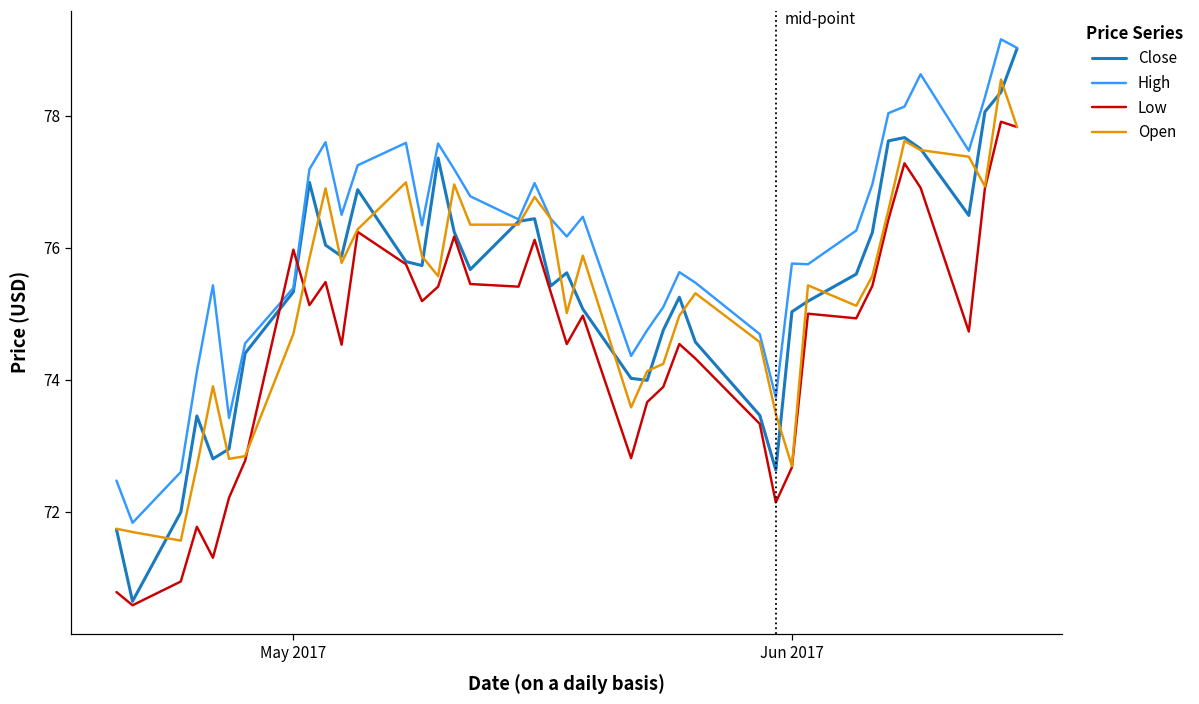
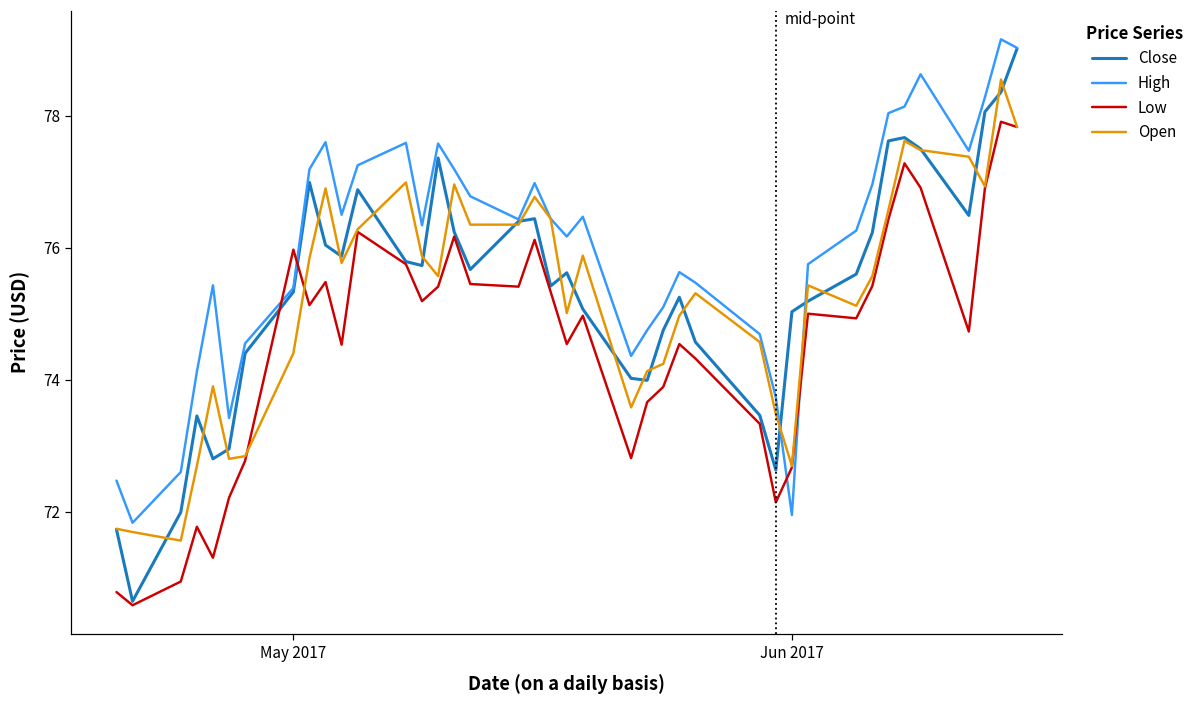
  {
    "Close": {
      "May 2017": 75.3,
      "Jun 2017": 75.0
    },
    "High": {
      "May 2017": 75.4,
-     "Jun 2017": 75.8
+     "Jun 2017": 71.9
    },
    "Low": {
      "May 2017": 76.0
    },
    "Open": {
-     "May 2017": 74.7
+     "May 2017": 74.4
    }
  }
